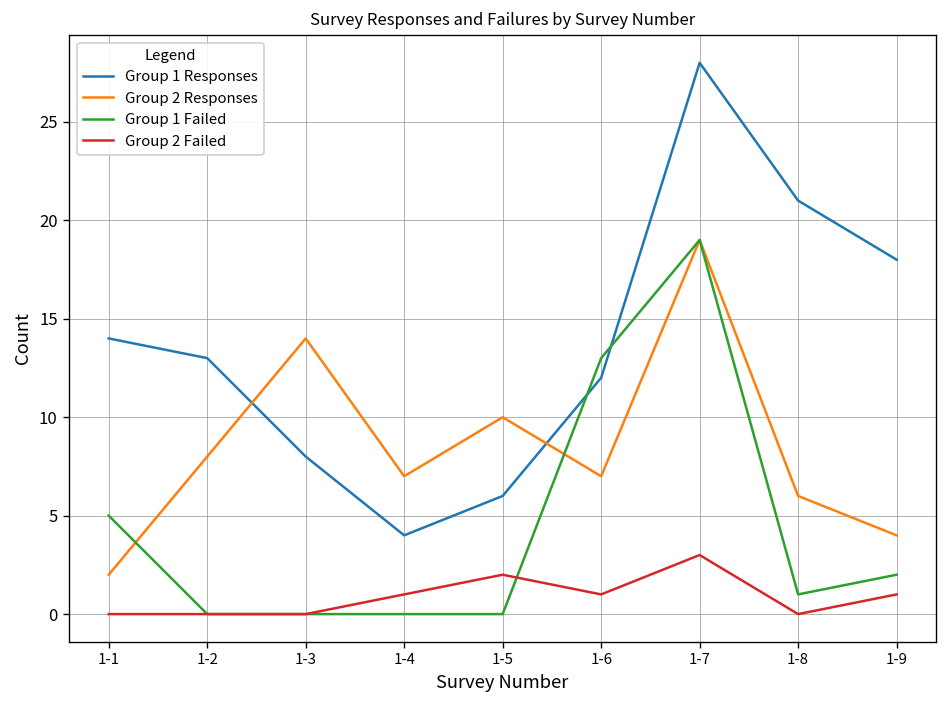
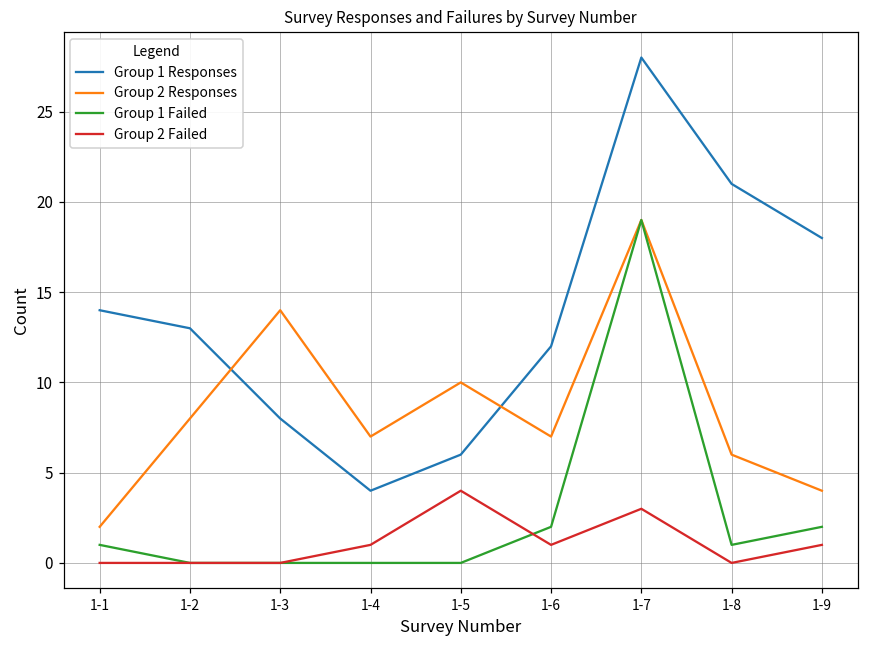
  {
    "Group 1 Responses": {
      "1-1": 14,
      "1-2": 13,
      "1-3": 8,
      "1-4": 4,
      "1-5": 6,
      "1-6": 12,
      "1-7": 28,
      "1-8": 21,
      "1-9": 18
    },
    "Group 2 Responses": {
      "1-1": 2,
      "1-2": 8,
      "1-3": 14,
      "1-4": 7,
      "1-5": 10,
      "1-6": 7,
      "1-8": 6,
      "1-9": 4
    },
    "Group 1 Failed": {
-     "1-1": 5,
+     "1-1": 1,
      "1-4": 0,
      "1-5": 0,
-     "1-6": 13,
+     "1-6": 2,
      "1-8": 1,
      "1-9": 2
    },
    "Group 2 Failed": {
      "1-1": 0,
      "1-4": 1,
-     "1-5": 2,
+     "1-5": 4,
      "1-6": 1,
      "1-7": 3,
      "1-8": 0,
      "1-9": 1
    }
  }
